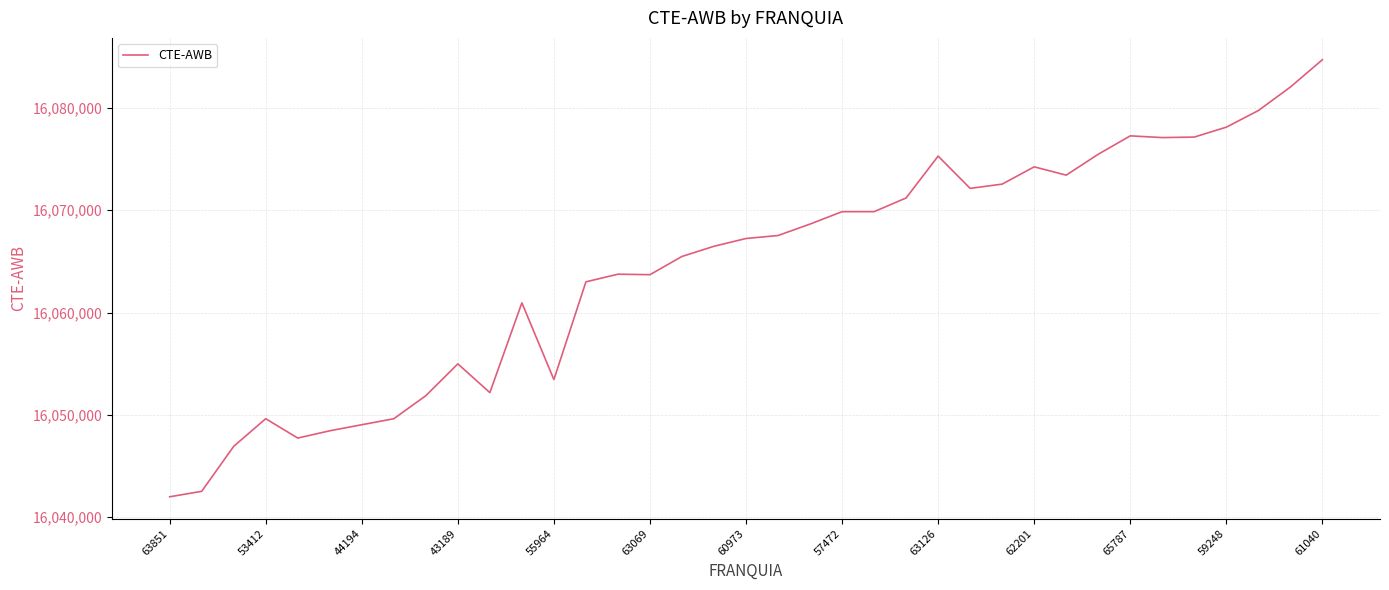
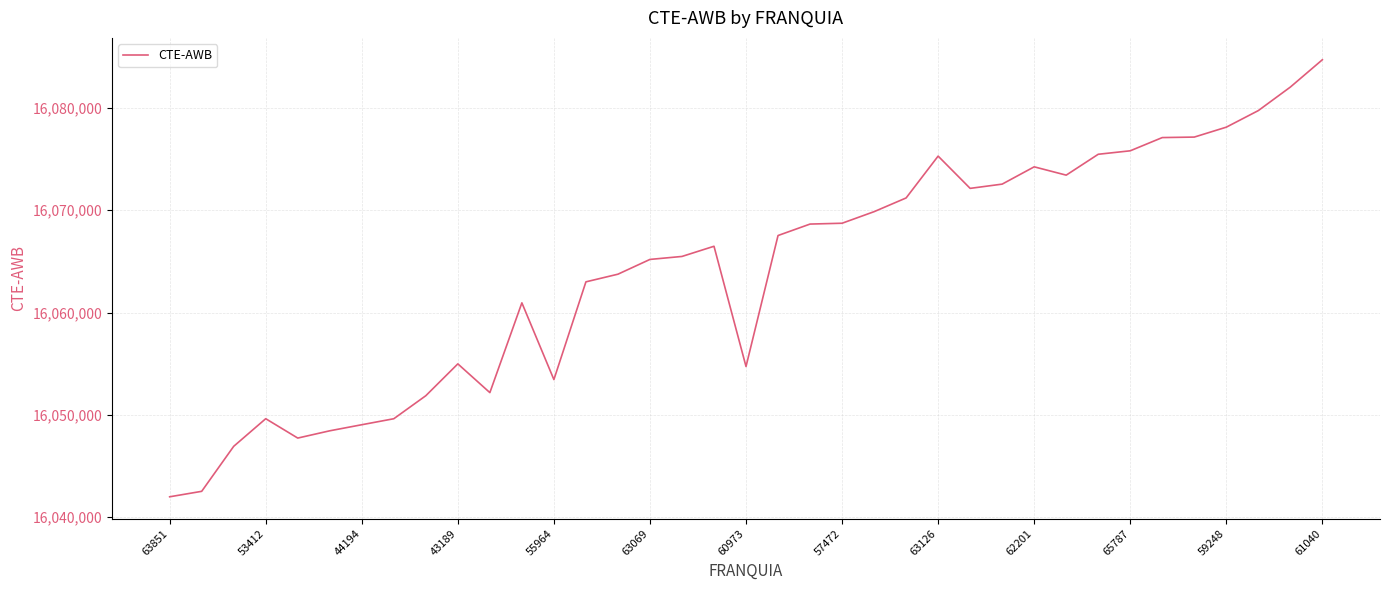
  {
    "63851": "16,042,000",
    "53412": "16,049,600",
    "44194": "16,049,000",
    "43189": "16,055,000",
    "55964": "16,053,500",
-   "63069": "16,063,700",
-   "60973": "16,067,200",
-   "57472": "16,069,900",
+   "63069": "16,065,200",
+   "60973": "16,054,700",
+   "57472": "16,068,700",
    "63126": "16,075,300",
    "62201": "16,074,200",
-   "65787": "16,077,300",
+   "65787": "16,075,800",
    "59248": "16,078,100",
    "61040": "16,084,700"
  }
